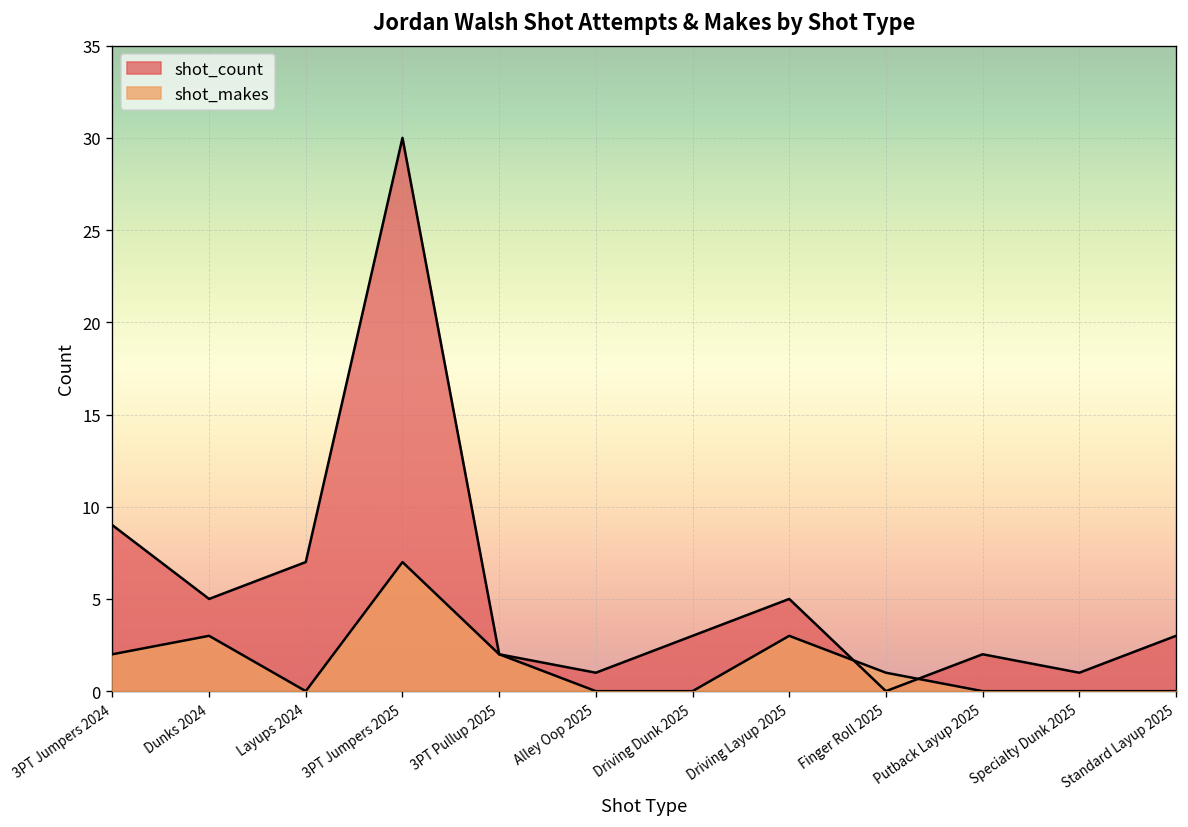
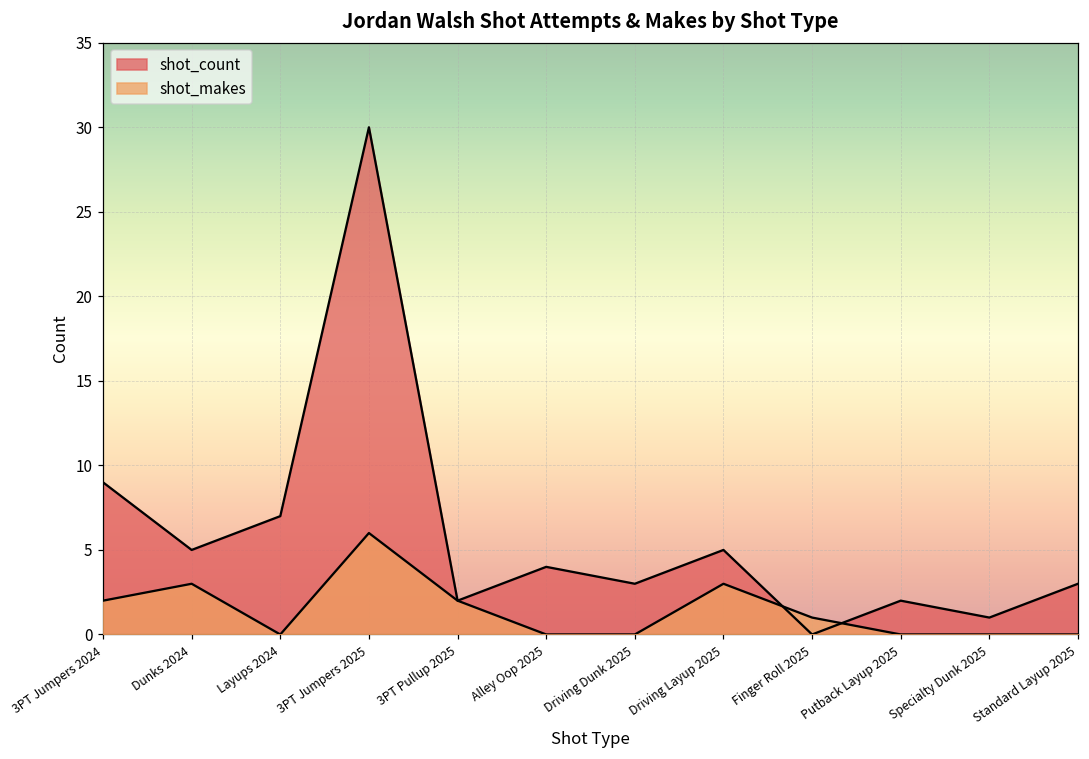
  {
    "shot_count": {
      "3PT Jumpers 2024": 9,
      "Dunks 2024": 5,
      "Layups 2024": 7,
      "3PT Jumpers 2025": 30,
-     "Alley Oop 2025": 1,
+     "Alley Oop 2025": 4,
      "Driving Dunk 2025": 3,
      "Driving Layup 2025": 5,
      "Finger Roll 2025": 0,
      "Putback Layup 2025": 2,
      "Specialty Dunk 2025": 1,
      "Standard Layup 2025": 3
    },
    "shot_makes": {
      "3PT Jumpers 2024": 2,
      "Dunks 2024": 3,
      "Layups 2024": 0,
-     "3PT Jumpers 2025": 7,
+     "3PT Jumpers 2025": 6,
      "Alley Oop 2025": 0,
      "Driving Dunk 2025": 0,
      "Driving Layup 2025": 3,
      "Finger Roll 2025": 1,
      "Putback Layup 2025": 0,
      "Specialty Dunk 2025": 0,
      "Standard Layup 2025": 0
    }
  }
